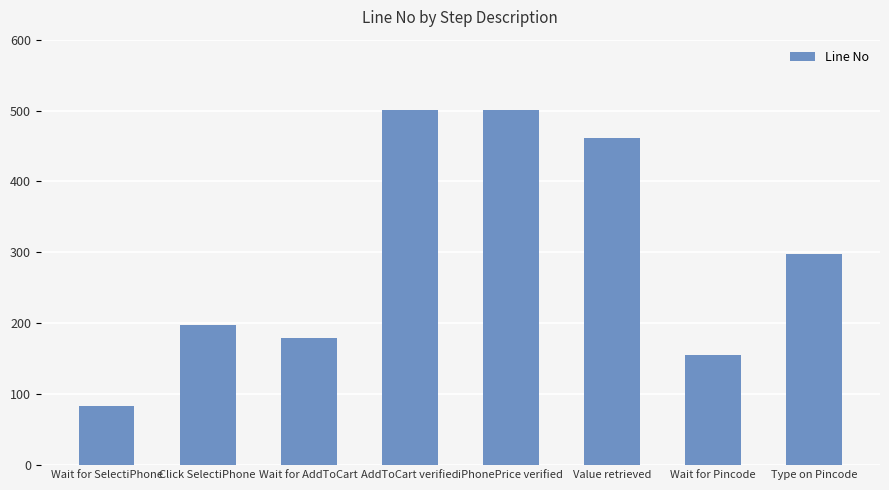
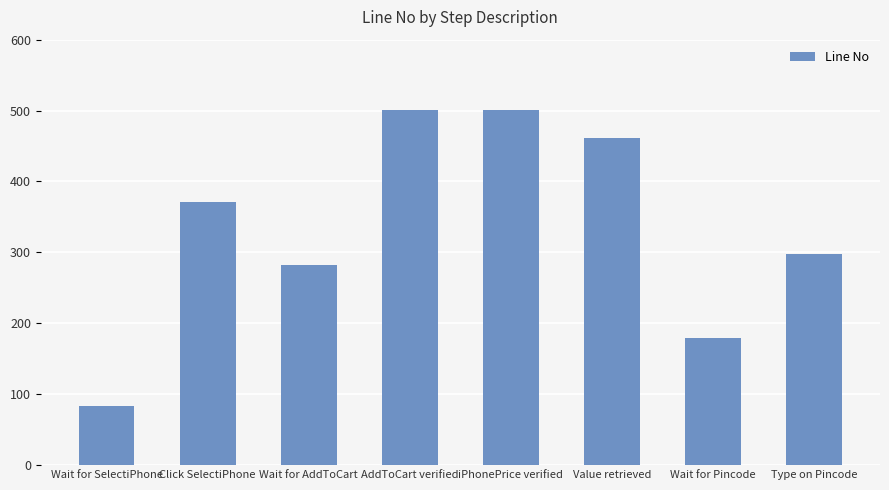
  {
    "Wait for SelectiPhone": 80,
-   "Click SelectiPhone": 200,
-   "Wait for AddToCart": 180,
+   "Click SelectiPhone": 370,
+   "Wait for AddToCart": 280,
    "AddToCart verified": 500,
    "iPhonePrice verified": 500,
    "Value retrieved": 460,
-   "Wait for Pincode": 160,
+   "Wait for Pincode": 180,
    "Type on Pincode": 300
  }
